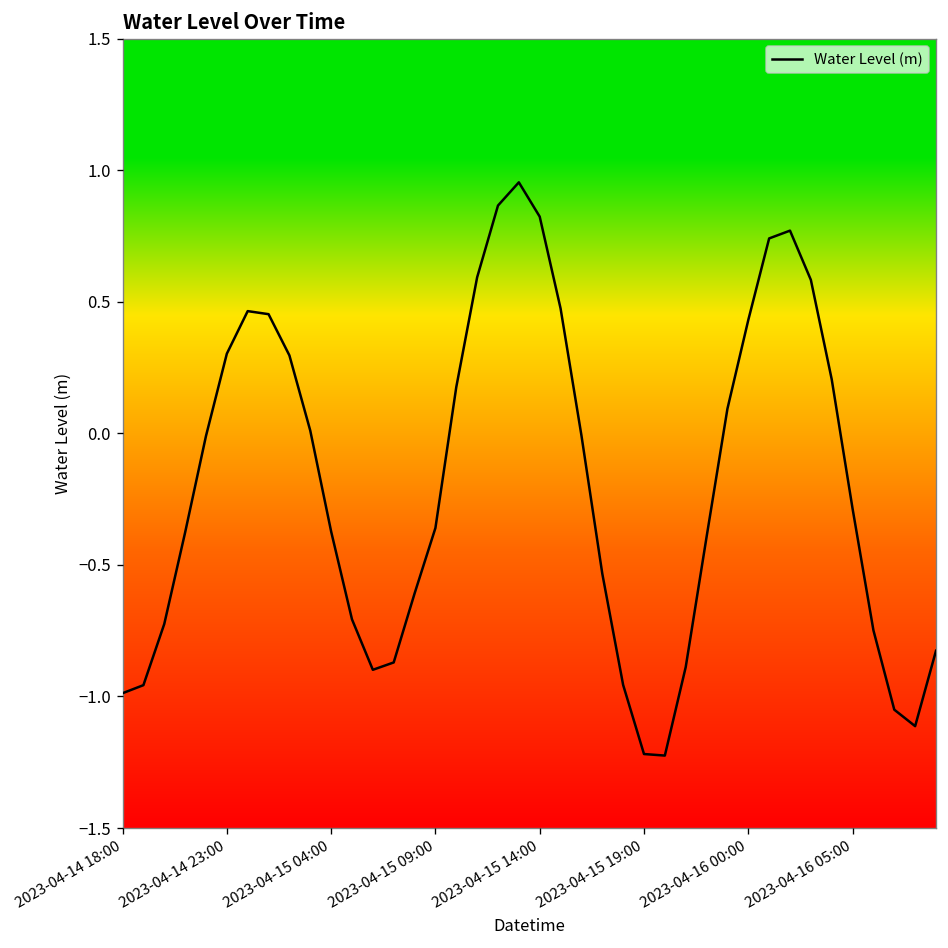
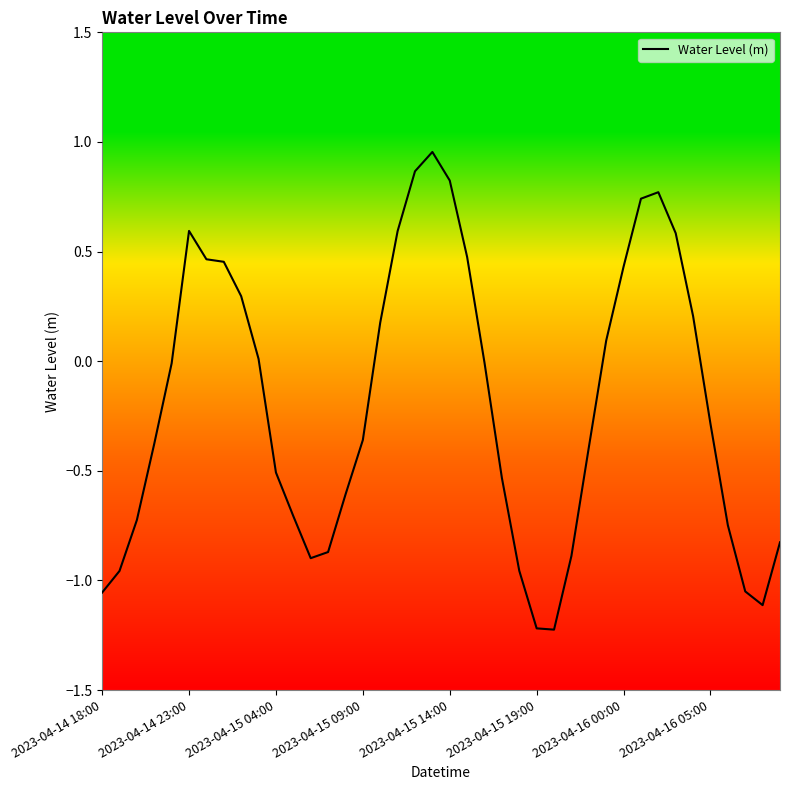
  {
-   "2023-04-14 18:00": -0.99,
-   "2023-04-14 23:00": 0.30,
-   "2023-04-15 04:00": -0.37,
+   "2023-04-14 18:00": -1.06,
+   "2023-04-14 23:00": 0.59,
+   "2023-04-15 04:00": -0.51,
    "2023-04-15 09:00": -0.36,
    "2023-04-15 14:00": 0.82,
    "2023-04-15 19:00": -1.22,
    "2023-04-16 00:00": 0.43,
    "2023-04-16 05:00": -0.29
  }
